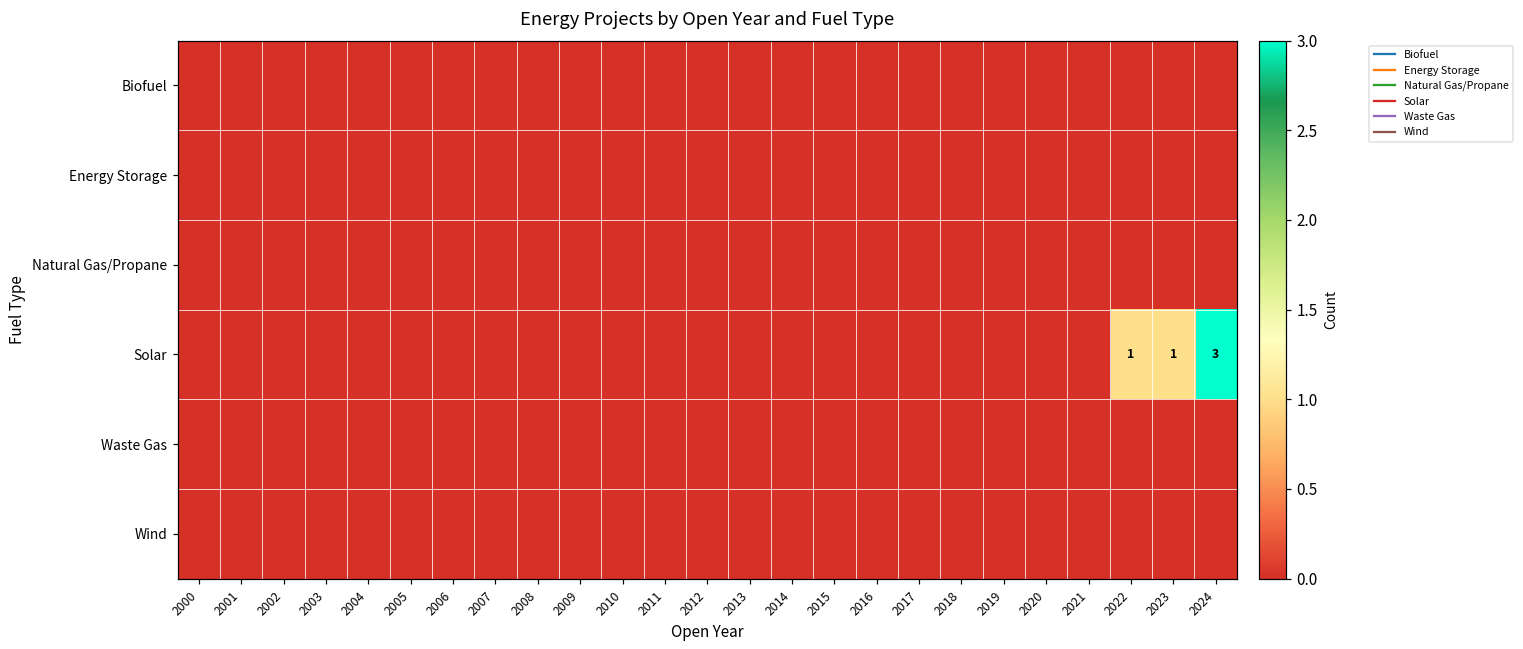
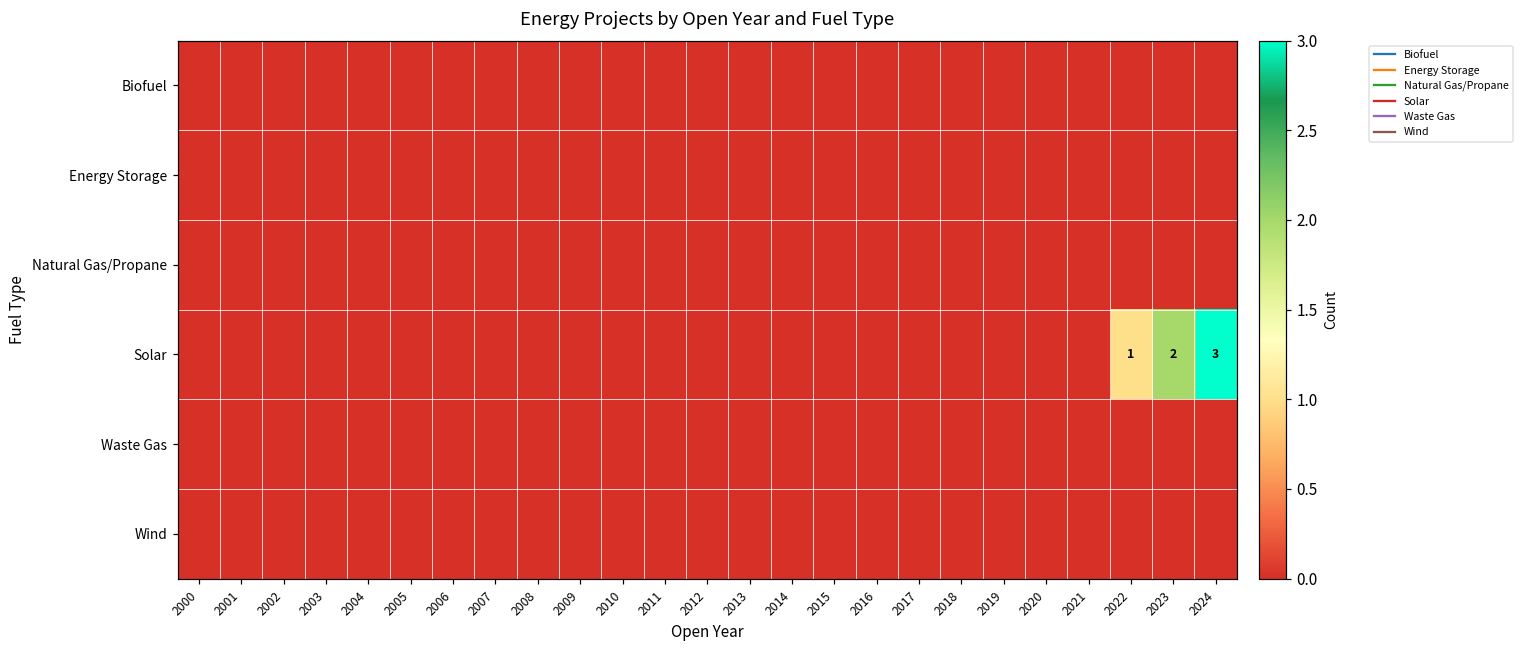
  {
    "Solar": {
      "2022": 1,
-     "2023": 1,
+     "2023": 2,
      "2024": 3
    }
  }
